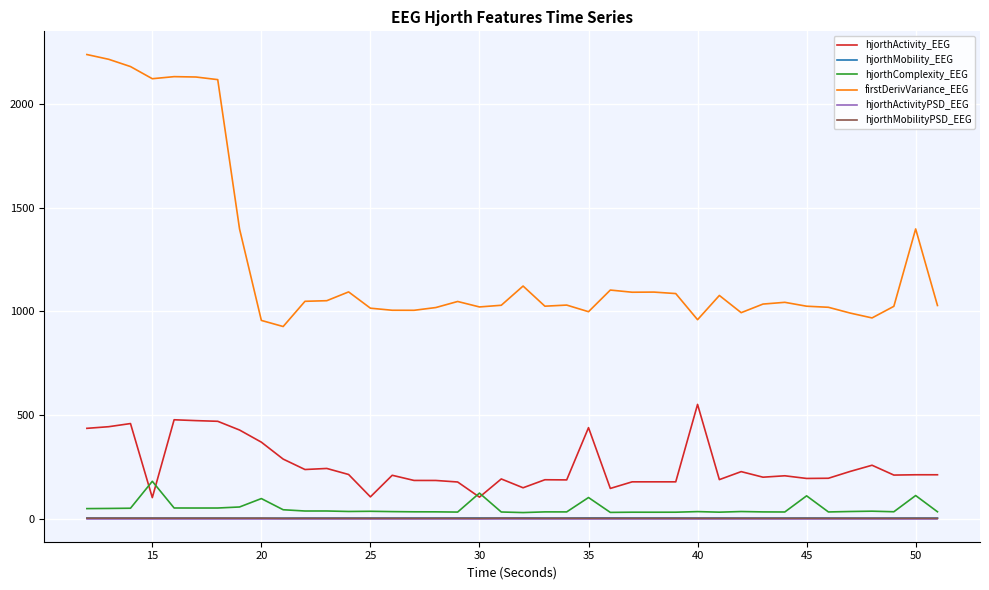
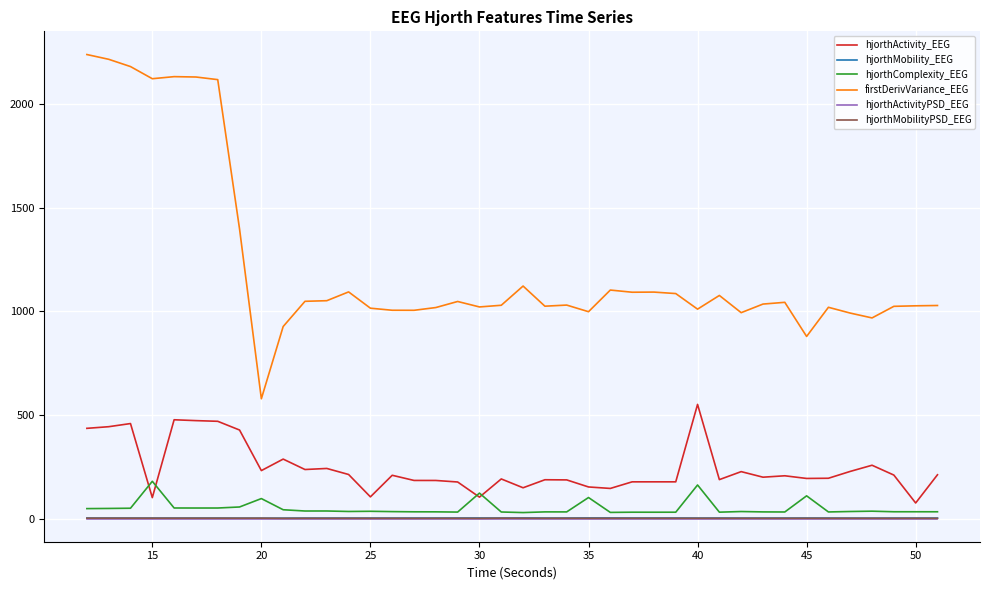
  {
    "hjorthActivity_EEG": {
      "15": 100,
-     "20": 370,
+     "20": 230,
      "25": 100,
      "30": 100,
-     "35": 440,
+     "35": 150,
      "40": 550,
      "45": 190,
-     "50": 210
+     "50": 70
    },
    "hjorthMobilityPSD_EEG": {
      "15": 0,
      "20": 0,
      "25": 0,
      "30": 0,
      "35": 0,
      "40": 0,
      "45": 0,
      "50": 0
    },
    "hjorthComplexity_EEG": {
      "15": 180,
      "20": 100,
      "25": 30,
      "30": 120,
      "35": 100,
-     "40": 30,
+     "40": 160,
      "45": 110,
-     "50": 110
+     "50": 30
    },
    "firstDerivVariance_EEG": {
      "15": 2120,
-     "20": 960,
+     "20": 580,
      "25": 1010,
      "30": 1020,
      "35": 1000,
-     "40": 960,
-     "45": 1020,
-     "50": 1400
+     "40": 1010,
+     "45": 880,
+     "50": 1030
    }
  }
